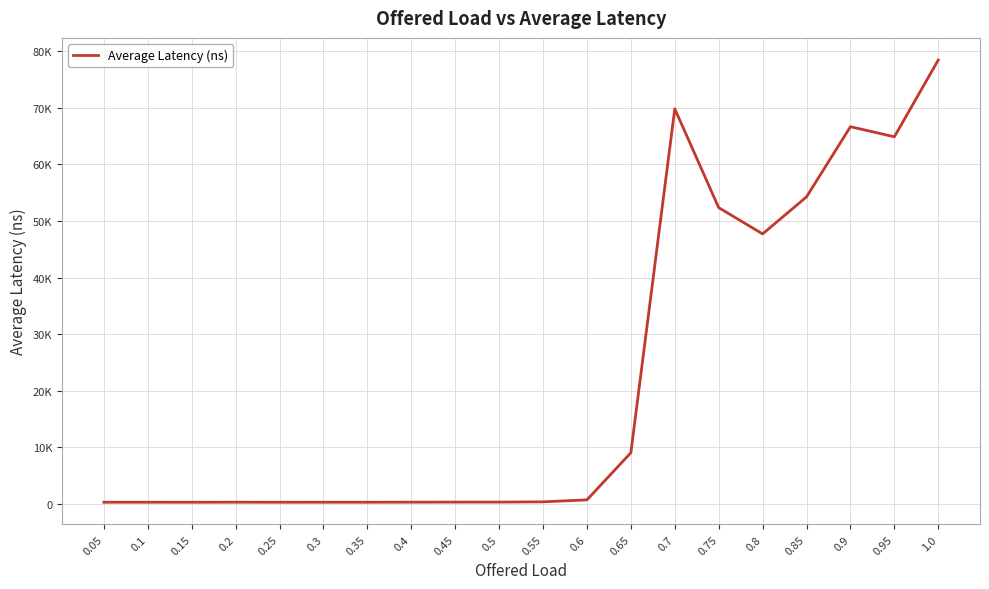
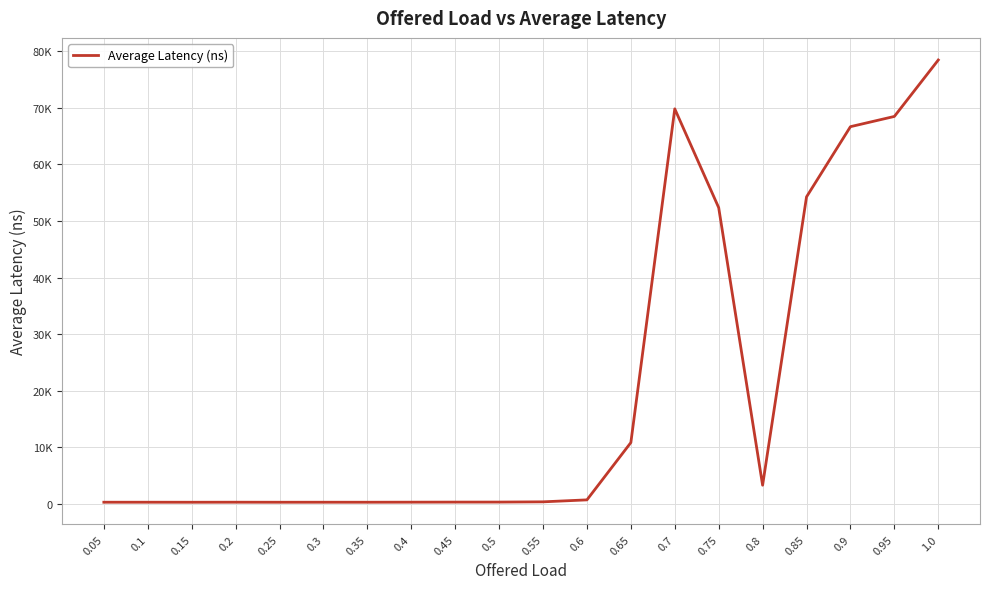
  {
    "0.05": 0,
    "0.1": 0,
    "0.15": 0,
    "0.2": 0,
    "0.25": 0,
    "0.3": 0,
    "0.35": 0,
    "0.4": 0,
    "0.45": 0,
    "0.5": 0,
    "0.55": 0,
    "0.6": 1000,
-   "0.65": 9000,
+   "0.65": 11000,
    "0.7": 70000,
    "0.75": 52000,
-   "0.8": 48000,
+   "0.8": 3000,
    "0.85": 54000,
    "0.9": 67000,
-   "0.95": 65000,
+   "0.95": 68000,
    "1.0": 78000
  }
